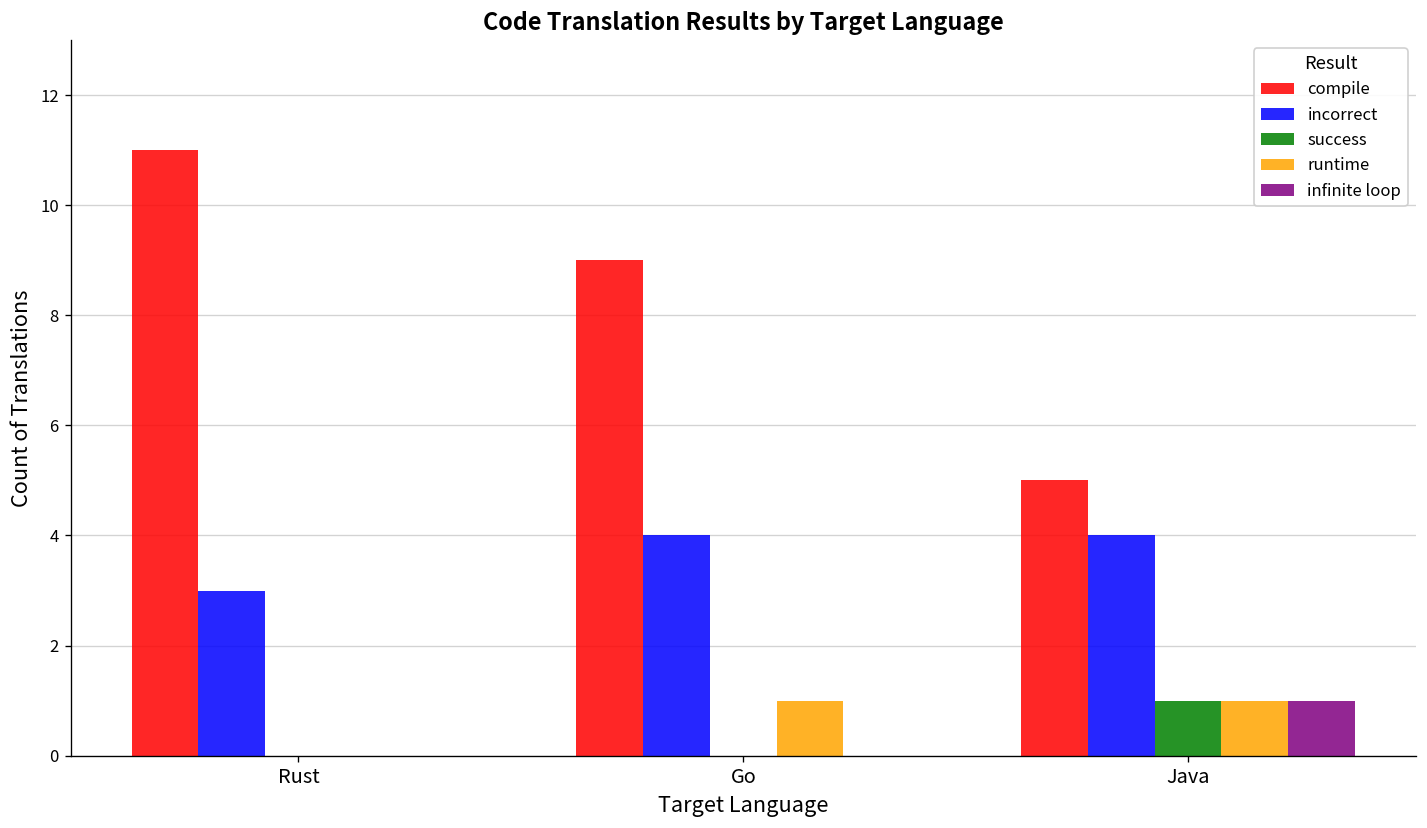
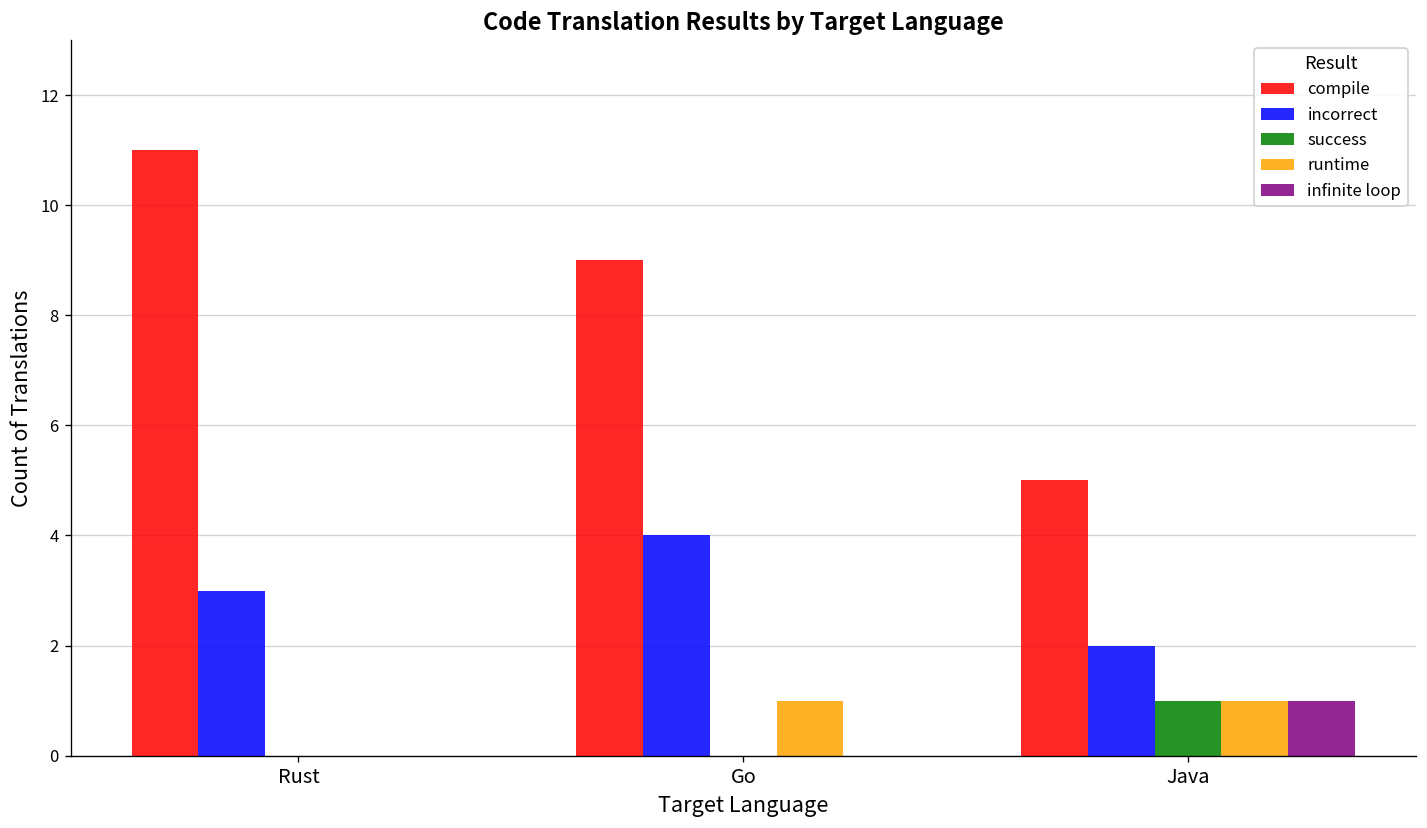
  {
    "compile": {
      "Rust": 11,
      "Go": 9,
      "Java": 5
    },
    "incorrect": {
      "Rust": 3,
      "Go": 4,
-     "Java": 4
+     "Java": 2
    },
    "success": {
      "Rust": 0,
      "Go": 0,
      "Java": 1
    },
    "runtime": {
      "Rust": 0,
      "Go": 1,
      "Java": 1
    },
    "infinite loop": {
      "Rust": 0,
      "Go": 0,
      "Java": 1
    }
  }
